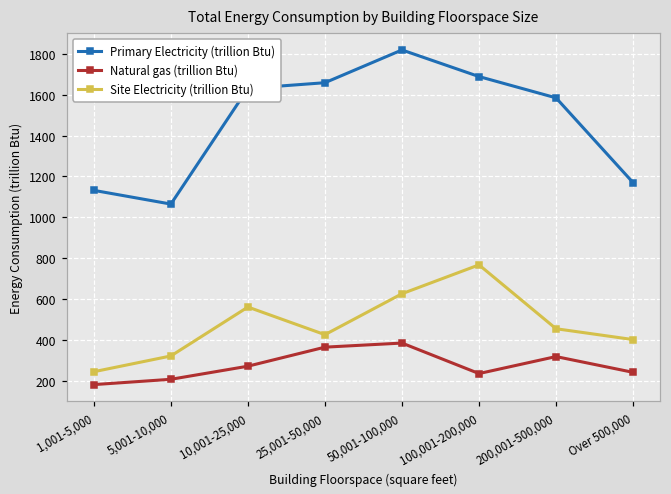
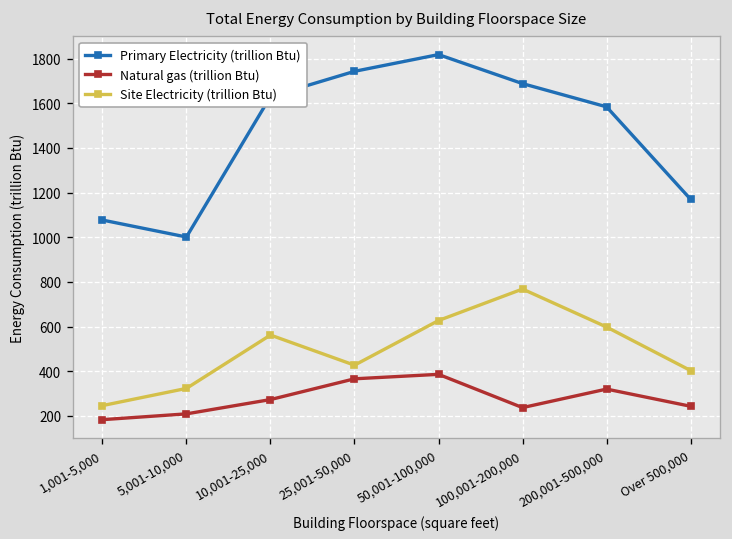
  {
    "Primary Electricity (trillion Btu)": {
-     "1,001-5,000": 1130,
-     "5,001-10,000": 1070,
-     "25,001-50,000": 1660,
+     "1,001-5,000": 1080,
+     "5,001-10,000": 1000,
+     "25,001-50,000": 1740,
      "50,001-100,000": 1820,
      "100,001-200,000": 1690,
      "200,001-500,000": 1580,
      "Over 500,000": 1170
    },
    "Natural gas (trillion Btu)": {
      "1,001-5,000": 180,
      "5,001-10,000": 210,
      "10,001-25,000": 270,
      "25,001-50,000": 370,
      "50,001-100,000": 390,
      "100,001-200,000": 240,
      "200,001-500,000": 320,
      "Over 500,000": 240
    },
    "Site Electricity (trillion Btu)": {
      "1,001-5,000": 250,
      "5,001-10,000": 320,
      "10,001-25,000": 560,
      "25,001-50,000": 430,
      "50,001-100,000": 630,
      "100,001-200,000": 770,
-     "200,001-500,000": 460,
+     "200,001-500,000": 600,
      "Over 500,000": 400
    }
  }
